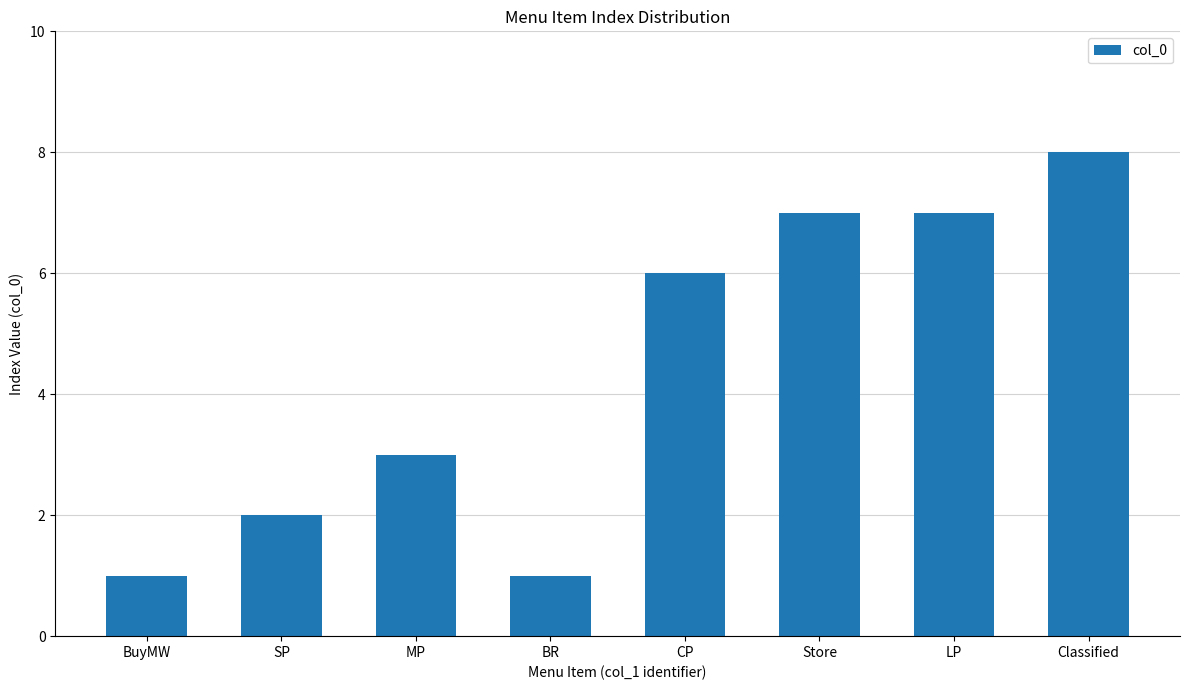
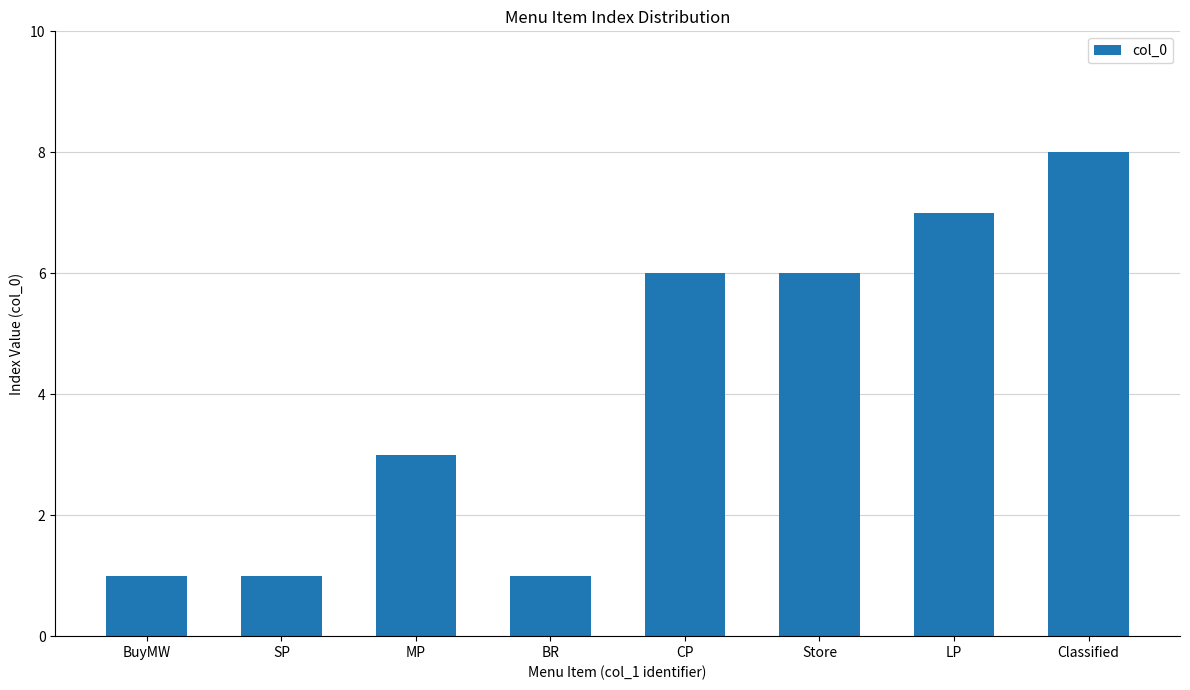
  {
    "BuyMW": 1,
-   "SP": 2,
+   "SP": 1,
    "MP": 3,
    "BR": 1,
    "CP": 6,
-   "Store": 7,
+   "Store": 6,
    "LP": 7,
    "Classified": 8
  }
